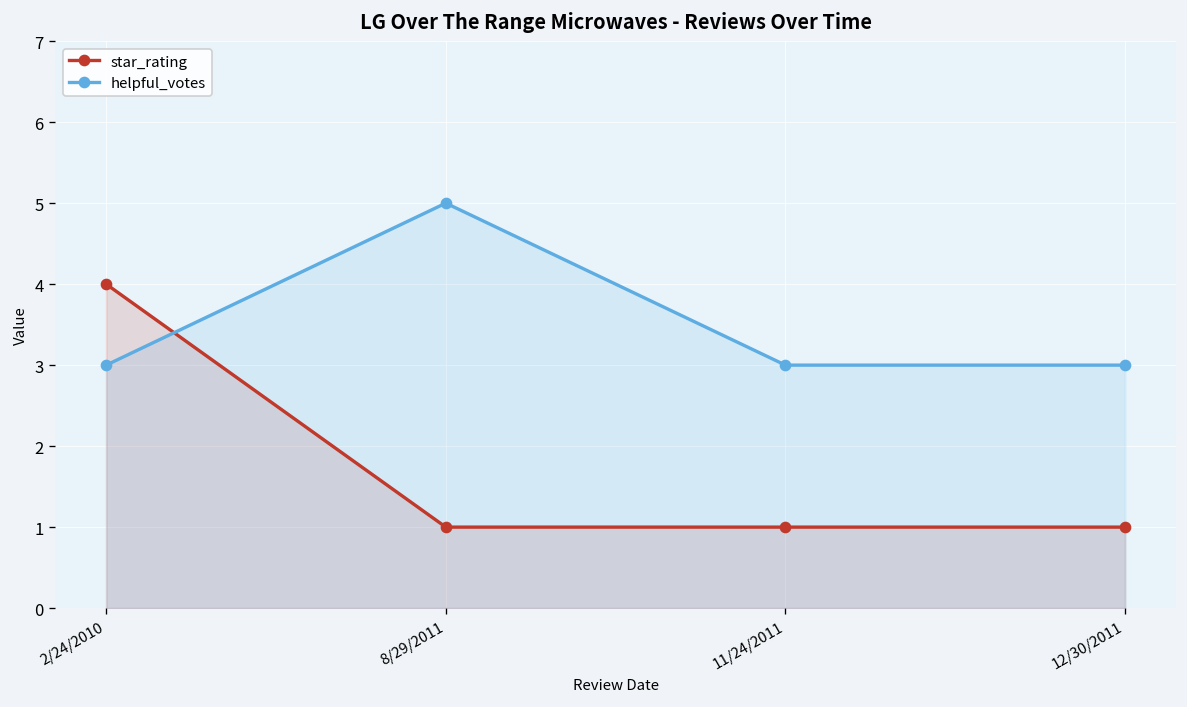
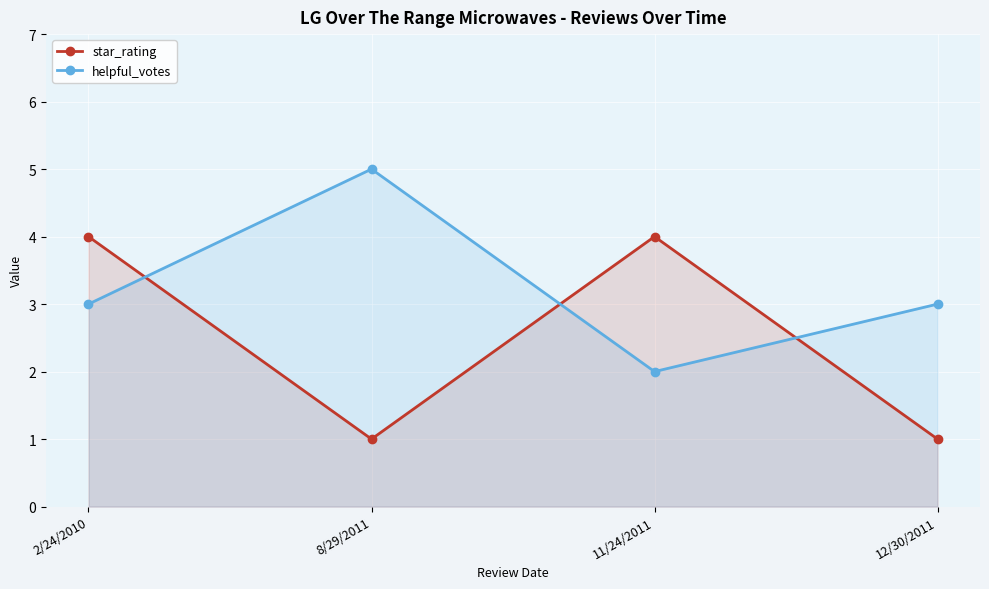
  {
    "star_rating": {
      "2/24/2010": 4,
      "8/29/2011": 1,
-     "11/24/2011": 1,
+     "11/24/2011": 4,
      "12/30/2011": 1
    },
    "helpful_votes": {
      "2/24/2010": 3,
      "8/29/2011": 5,
-     "11/24/2011": 3,
+     "11/24/2011": 2,
      "12/30/2011": 3
    }
  }
